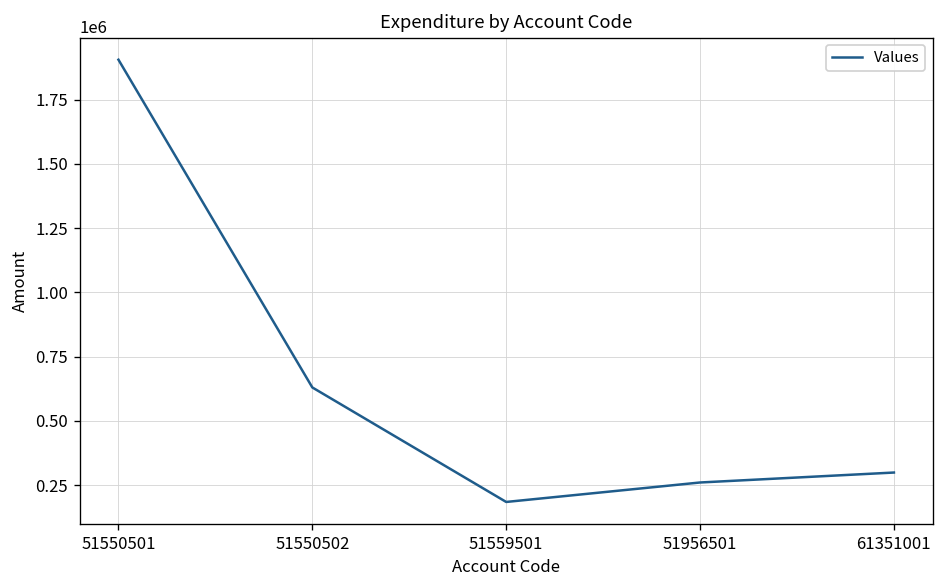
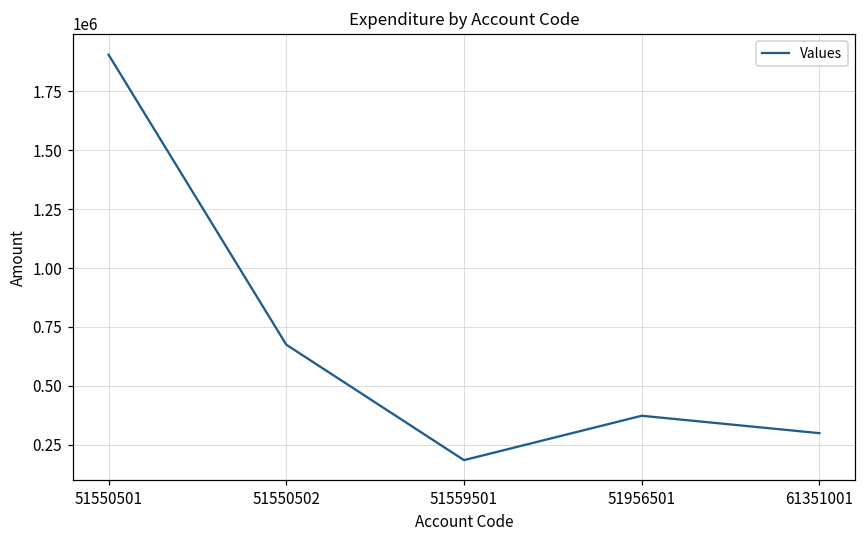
  {
    "51550501": 1910000,
-   "51550502": 630000,
+   "51550502": 670000,
    "51559501": 180000,
-   "51956501": 260000,
+   "51956501": 370000,
    "61351001": 300000
  }
